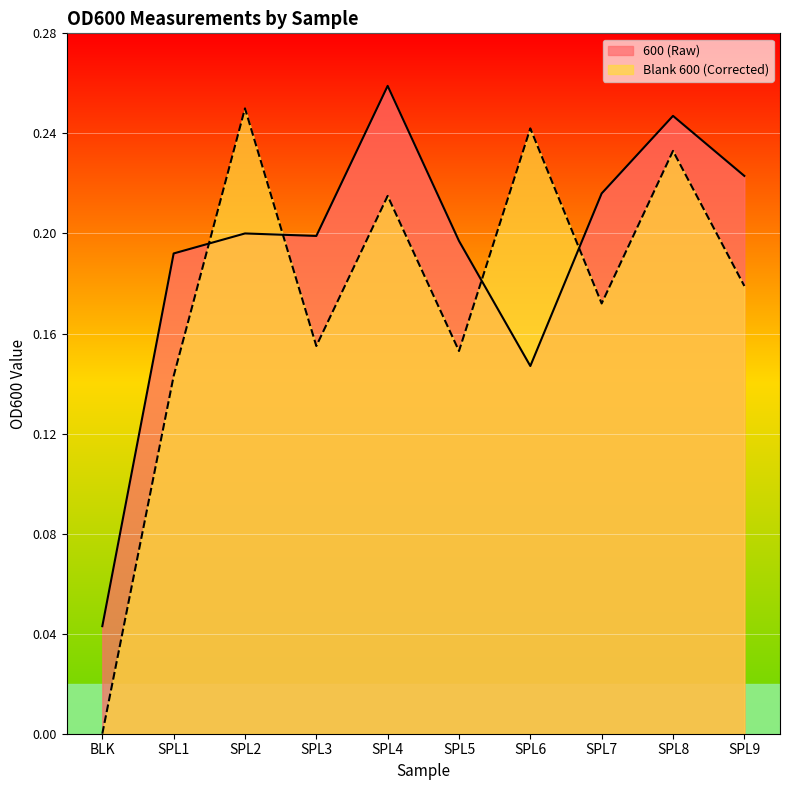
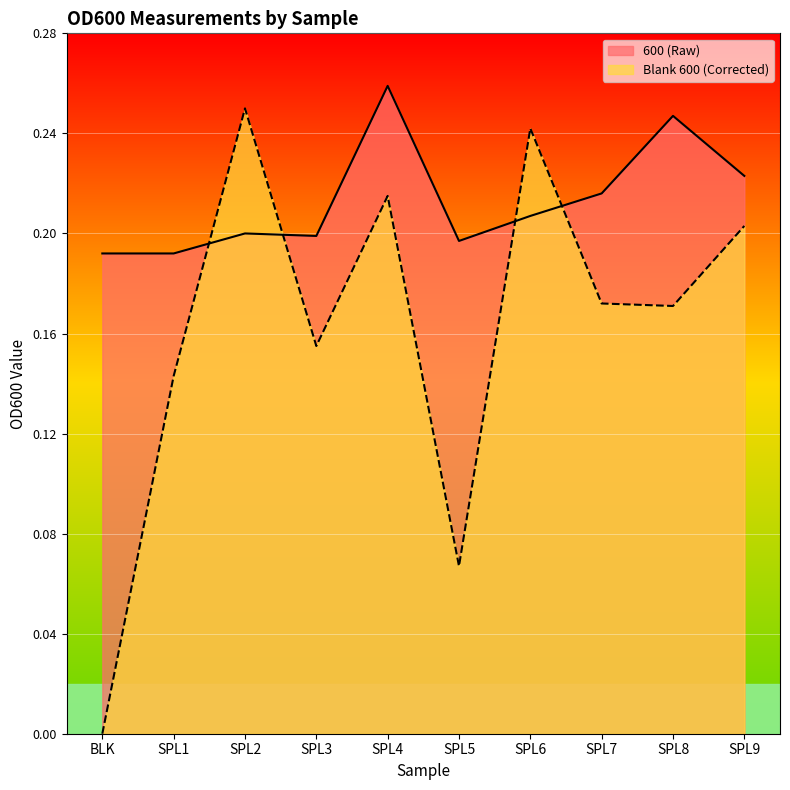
  {
    "600 (Raw)": {
-     "BLK": 0.043,
+     "BLK": 0.192,
      "SPL1": 0.192,
      "SPL2": 0.200,
      "SPL3": 0.199,
      "SPL4": 0.259,
      "SPL5": 0.197,
-     "SPL6": 0.147,
+     "SPL6": 0.207,
      "SPL7": 0.216,
      "SPL8": 0.247,
      "SPL9": 0.223
    },
    "Blank 600 (Corrected)": {
      "SPL1": 0.143,
      "SPL2": 0.250,
      "SPL3": 0.155,
      "SPL4": 0.215,
-     "SPL5": 0.153,
+     "SPL5": 0.067,
      "SPL6": 0.242,
      "SPL7": 0.172,
-     "SPL8": 0.233,
-     "SPL9": 0.179
+     "SPL8": 0.171,
+     "SPL9": 0.203
    }
  }
